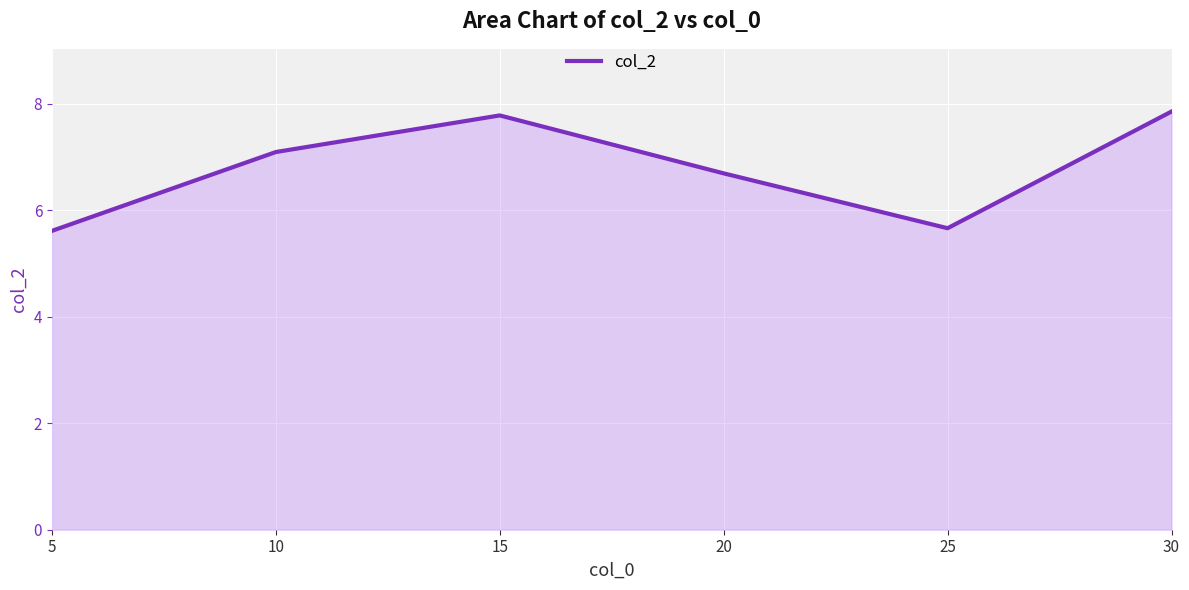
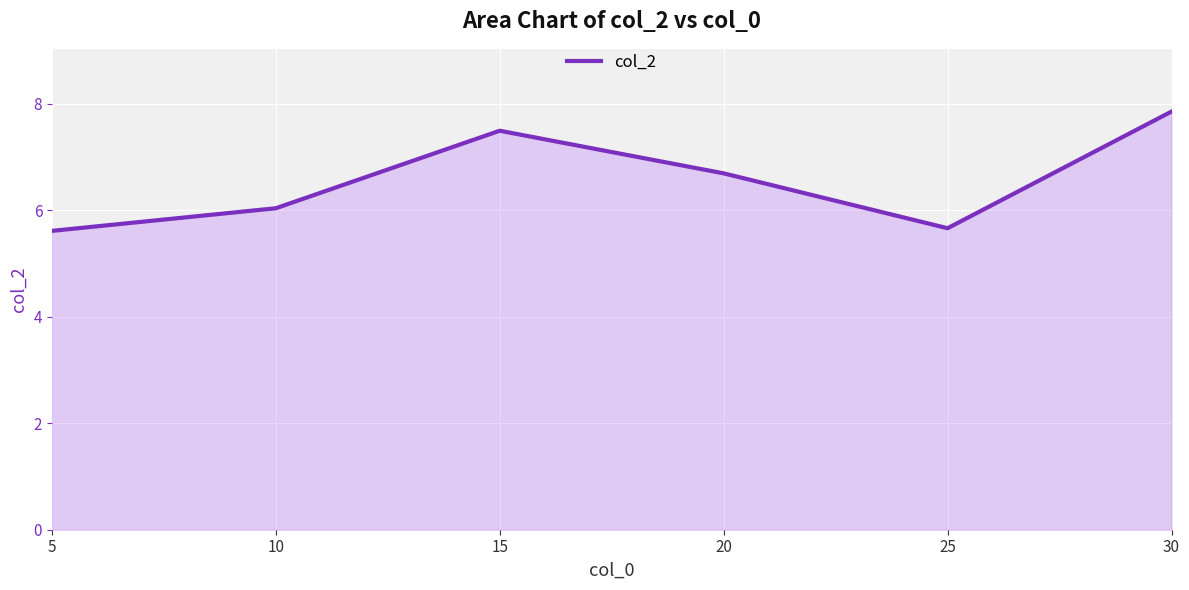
  {
    "5": 5.6,
-   "10": 7.1,
-   "15": 7.8,
+   "10": 6.0,
+   "15": 7.5,
    "20": 6.7,
    "25": 5.7,
    "30": 7.9
  }
